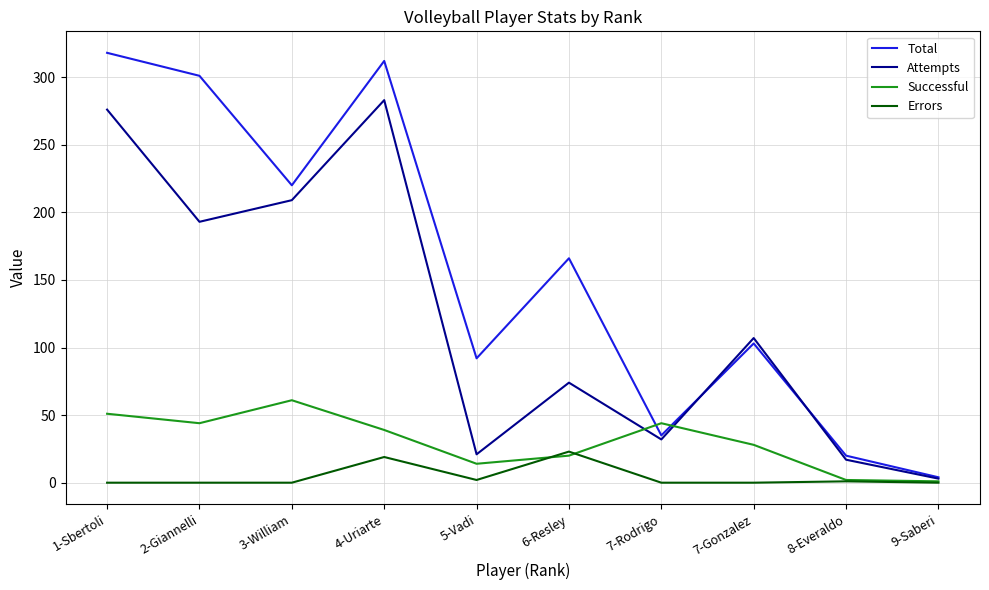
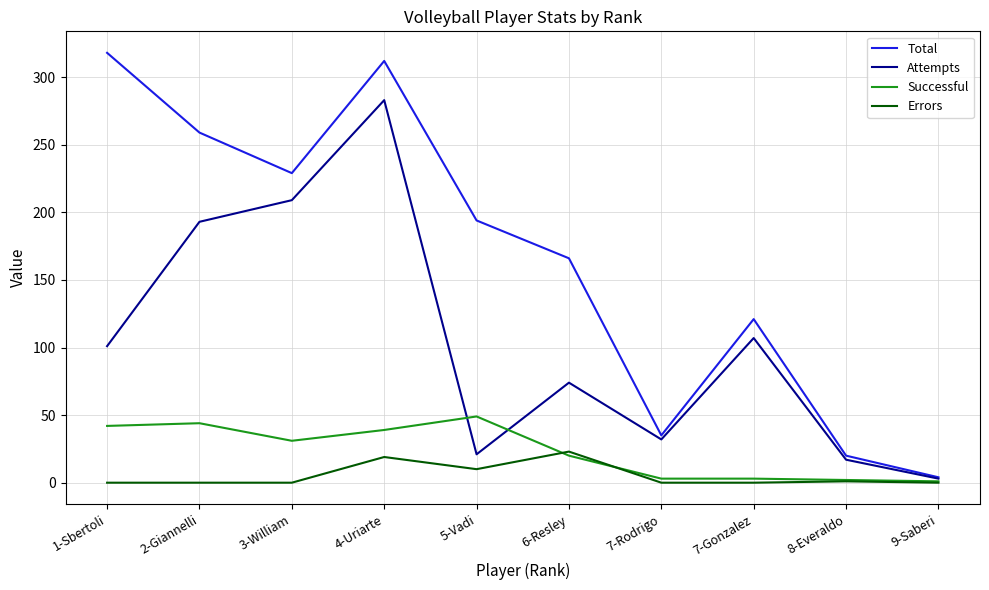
  {
    "Total": {
      "1-Sbertoli": 318,
-     "2-Giannelli": 301,
-     "3-William": 220,
+     "2-Giannelli": 259,
+     "3-William": 229,
      "4-Uriarte": 312,
-     "5-Vadi": 92,
+     "5-Vadi": 194,
      "6-Resley": 166,
      "7-Rodrigo": 35,
-     "7-Gonzalez": 103,
+     "7-Gonzalez": 121,
      "8-Everaldo": 20
    },
    "Attempts": {
-     "1-Sbertoli": 276,
+     "1-Sbertoli": 101,
      "2-Giannelli": 193,
      "3-William": 209,
      "4-Uriarte": 283,
      "5-Vadi": 21,
      "6-Resley": 74,
      "7-Rodrigo": 32,
      "7-Gonzalez": 107,
      "8-Everaldo": 17
    },
    "Successful": {
-     "1-Sbertoli": 51,
+     "1-Sbertoli": 42,
      "2-Giannelli": 44,
-     "3-William": 61,
+     "3-William": 31,
      "4-Uriarte": 39,
-     "5-Vadi": 14,
+     "5-Vadi": 49,
      "6-Resley": 20,
-     "7-Rodrigo": 44,
-     "7-Gonzalez": 28
+     "7-Rodrigo": 3,
+     "7-Gonzalez": 3
    },
    "Errors": {
      "1-Sbertoli": 0,
      "2-Giannelli": 0,
      "3-William": 0,
      "4-Uriarte": 19,
-     "5-Vadi": 2,
+     "5-Vadi": 10,
      "6-Resley": 23,
      "7-Rodrigo": 0,
      "7-Gonzalez": 0
    }
  }
